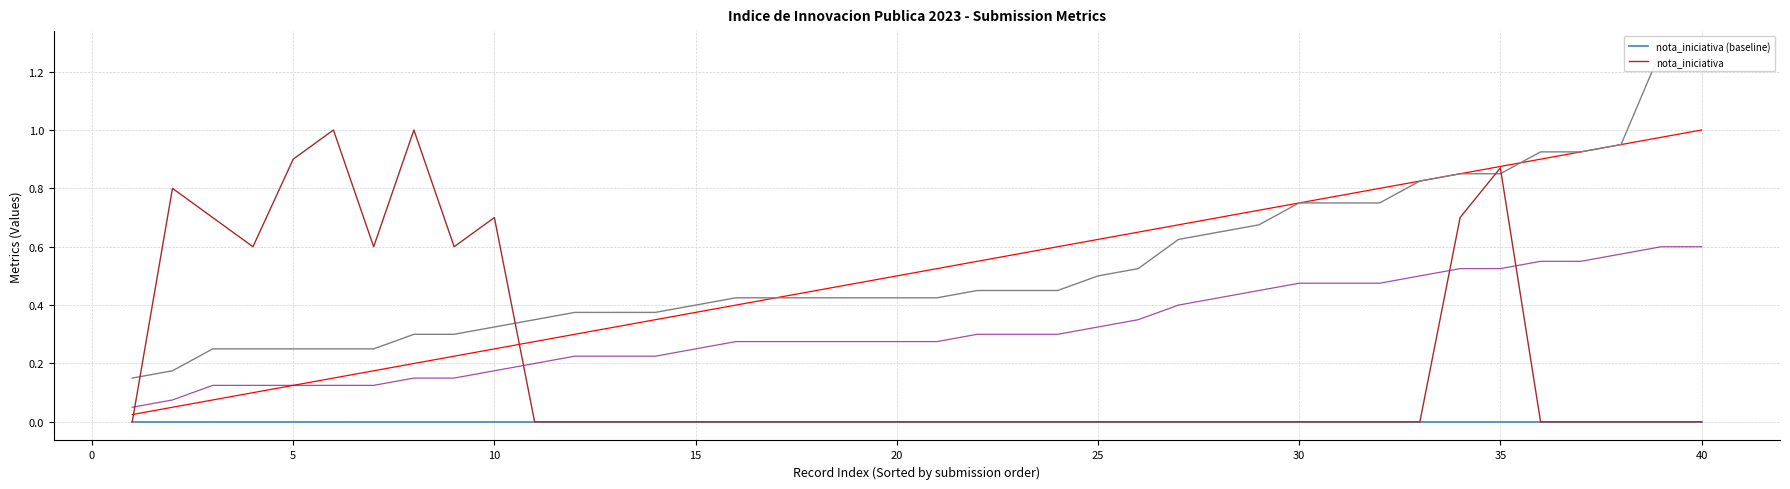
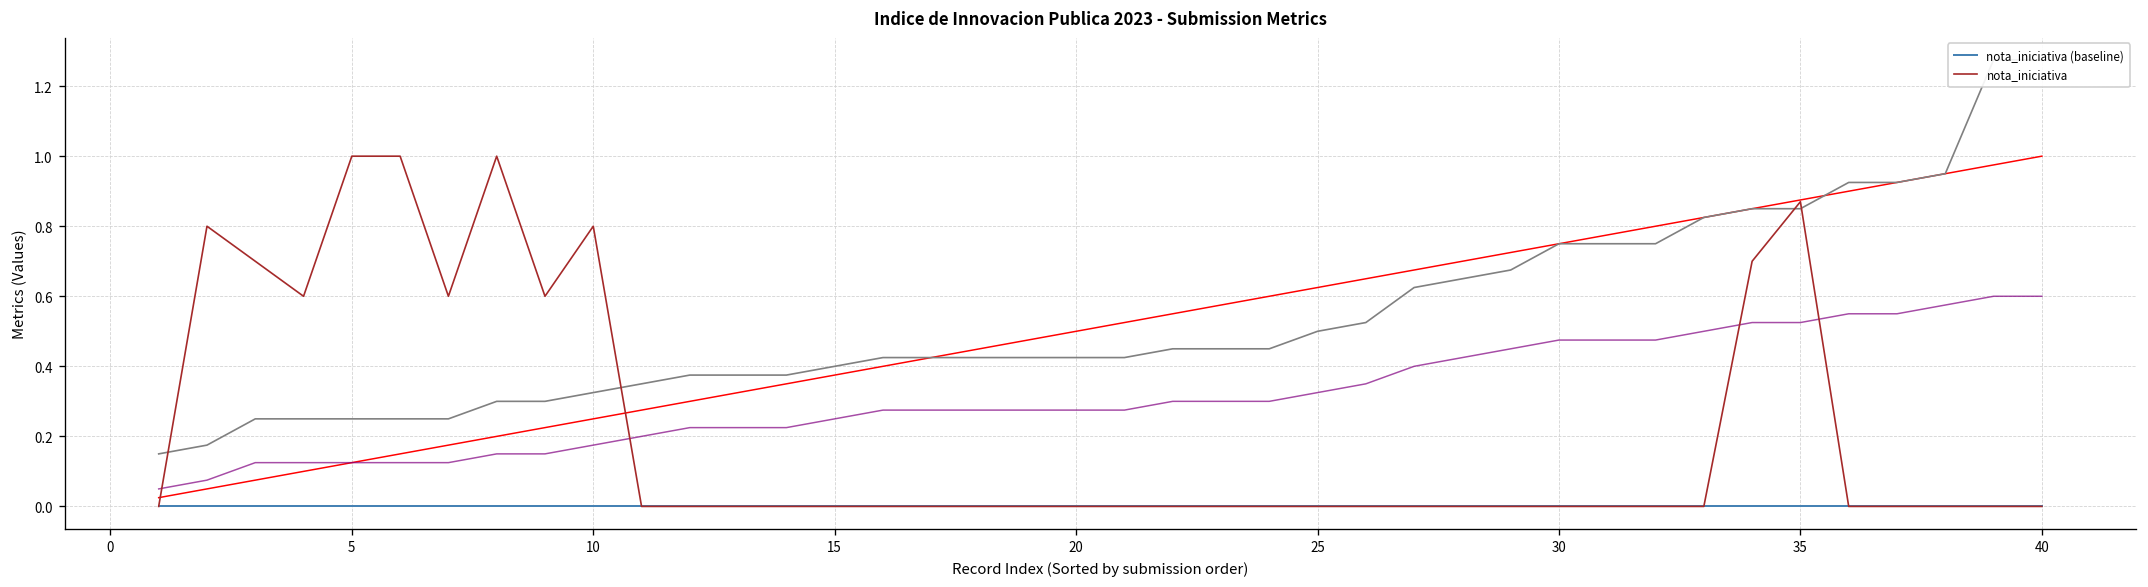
  {
    "nota_iniciativa (baseline)": {
      "5": 0.0,
      "10": 0.0,
      "35": 0.0
    },
    "nota_iniciativa": {
-     "5": 0.9,
-     "10": 0.7
+     "5": 1.0,
+     "10": 0.8
    }
  }
